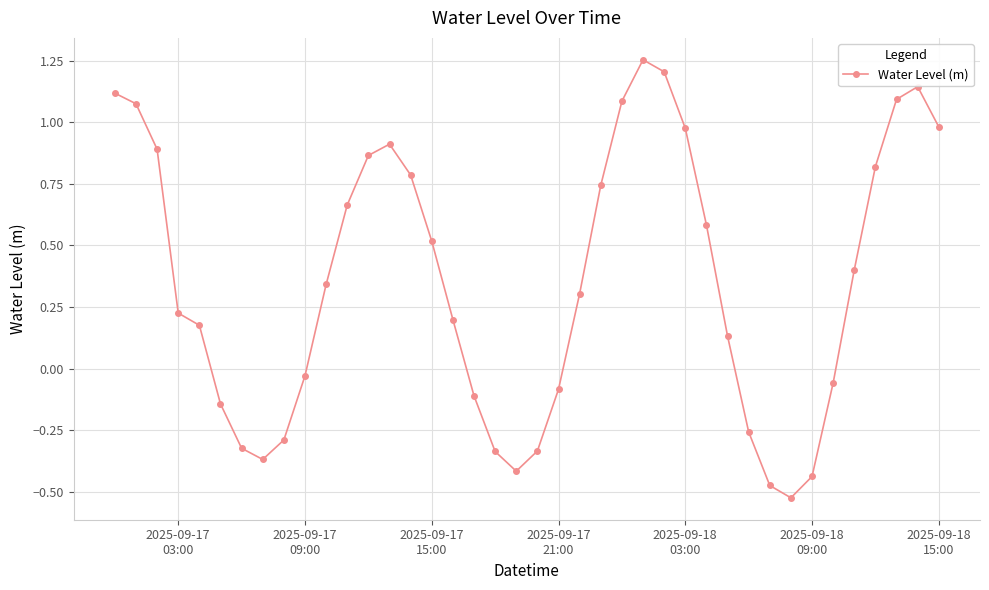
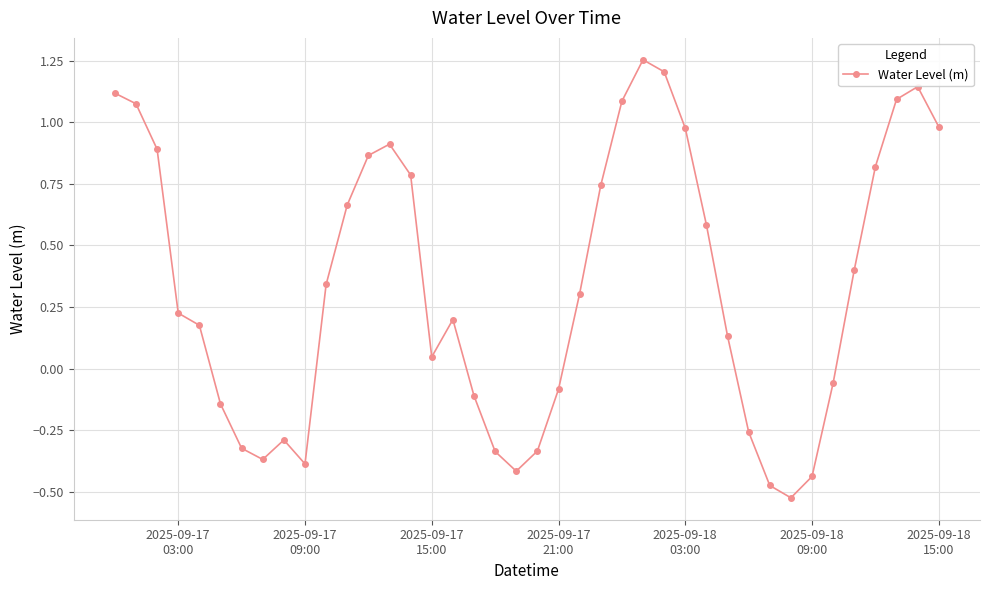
  {
    "2025-09-17 03:00": 0.23,
-   "2025-09-17 09:00": -0.03,
-   "2025-09-17 15:00": 0.52,
+   "2025-09-17 09:00": -0.39,
+   "2025-09-17 15:00": 0.05,
    "2025-09-17 21:00": -0.08,
    "2025-09-18 03:00": 0.98,
    "2025-09-18 09:00": -0.44,
    "2025-09-18 15:00": 0.98
  }
